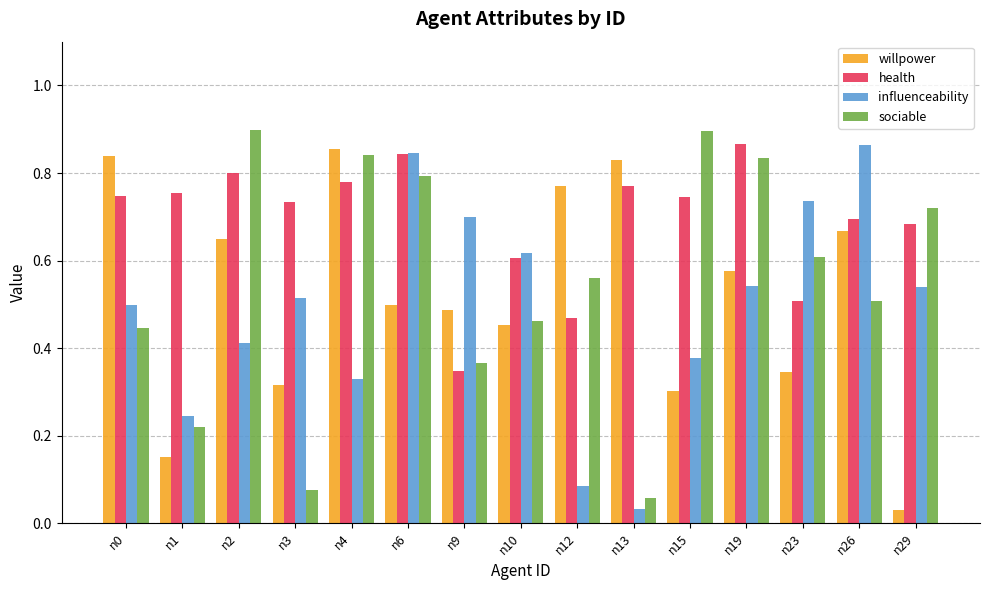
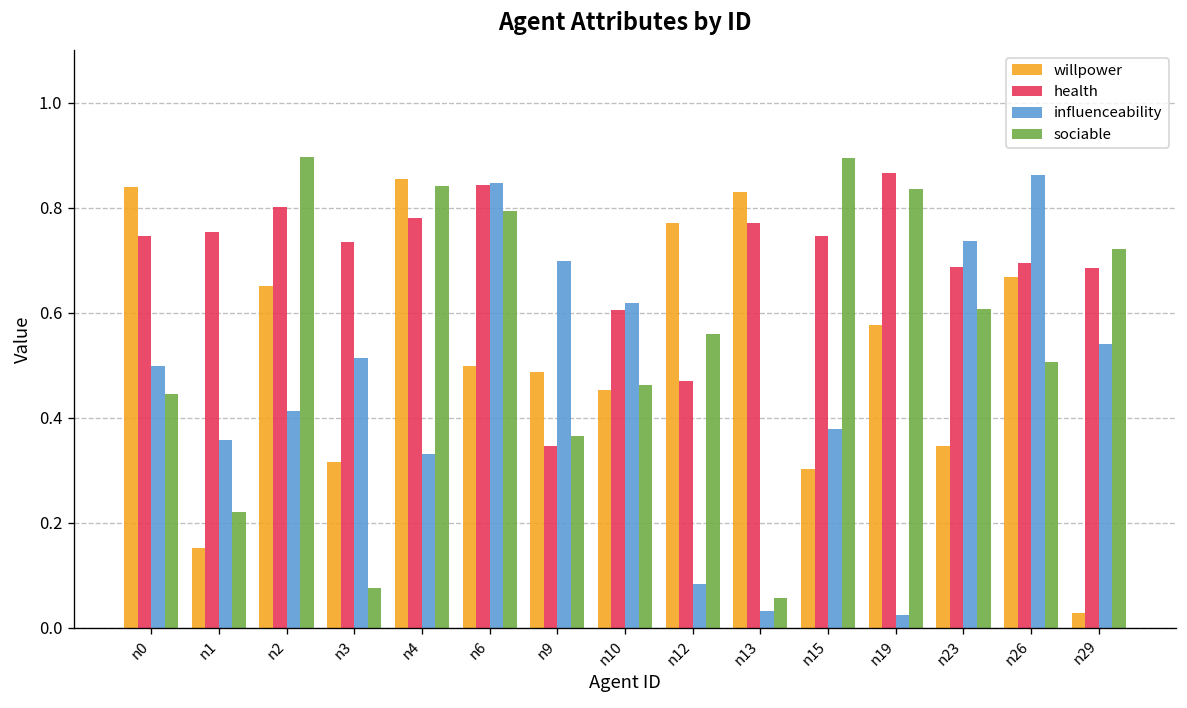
  {
    "willpower": {
      "n0": 0.84,
      "n1": 0.15,
      "n2": 0.65,
      "n3": 0.32,
      "n4": 0.86,
      "n6": 0.50,
      "n9": 0.49,
      "n10": 0.45,
      "n12": 0.77,
      "n13": 0.83,
      "n15": 0.30,
      "n19": 0.58,
      "n23": 0.35,
      "n26": 0.67,
      "n29": 0.03
    },
    "health": {
      "n0": 0.75,
      "n1": 0.75,
      "n2": 0.80,
      "n3": 0.73,
      "n4": 0.78,
      "n6": 0.84,
      "n9": 0.35,
      "n10": 0.61,
      "n12": 0.47,
      "n13": 0.77,
      "n15": 0.75,
      "n19": 0.87,
-     "n23": 0.51,
+     "n23": 0.69,
      "n26": 0.69,
      "n29": 0.68
    },
    "influenceability": {
      "n0": 0.50,
-     "n1": 0.24,
+     "n1": 0.36,
      "n2": 0.41,
      "n3": 0.51,
      "n4": 0.33,
      "n6": 0.85,
      "n9": 0.70,
      "n10": 0.62,
      "n12": 0.08,
      "n13": 0.03,
      "n15": 0.38,
-     "n19": 0.54,
+     "n19": 0.03,
      "n23": 0.74,
      "n26": 0.86,
      "n29": 0.54
    },
    "sociable": {
      "n0": 0.45,
      "n1": 0.22,
      "n2": 0.90,
      "n3": 0.08,
      "n4": 0.84,
      "n6": 0.79,
      "n9": 0.37,
      "n10": 0.46,
      "n12": 0.56,
      "n13": 0.06,
      "n15": 0.90,
      "n19": 0.83,
      "n23": 0.61,
      "n26": 0.51,
      "n29": 0.72
    }
  }
